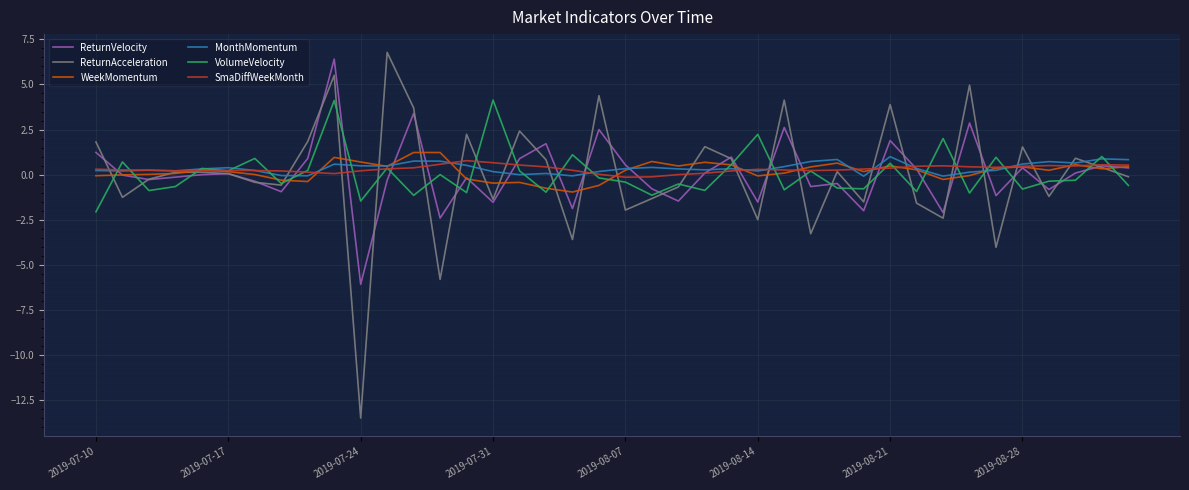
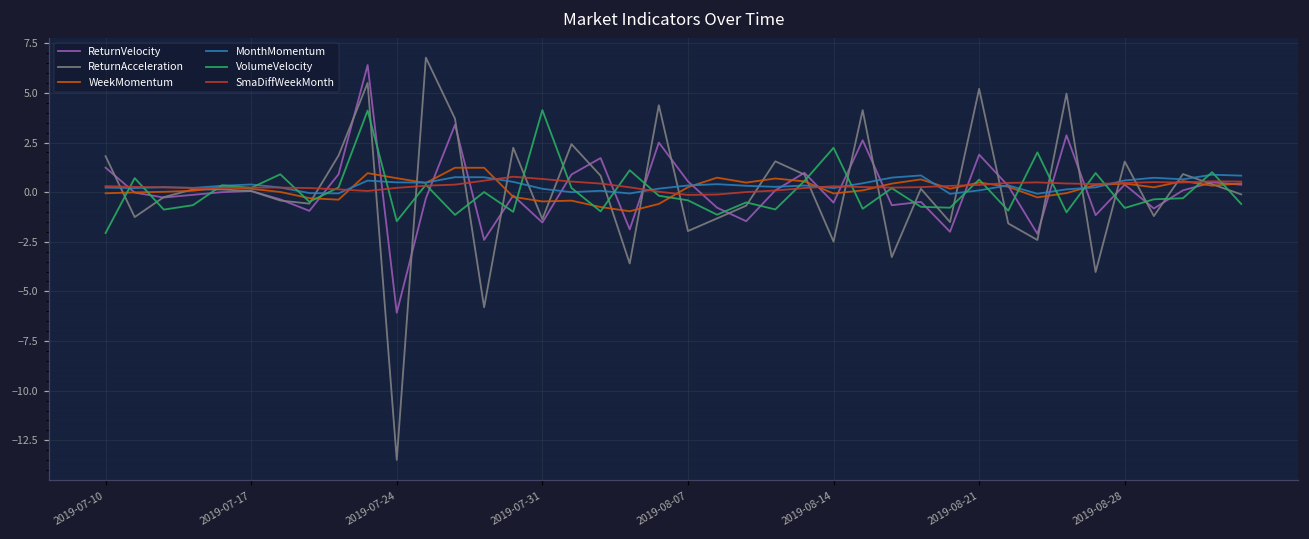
  {
    "ReturnVelocity": {
      "2019-07-10": 1.2,
      "2019-07-24": -6.1,
      "2019-07-31": -1.5,
      "2019-08-07": 0.5,
-     "2019-08-14": -1.5,
+     "2019-08-14": -0.5,
      "2019-08-21": 1.9
    },
    "ReturnAcceleration": {
      "2019-07-10": 1.8,
      "2019-07-24": -13.5,
      "2019-07-31": -1.4,
      "2019-08-07": -2.0,
      "2019-08-14": -2.5,
-     "2019-08-21": 3.9,
+     "2019-08-21": 5.2,
      "2019-08-28": 1.5
    },
    "MonthMomentum": {
      "2019-07-17": 0.4,
      "2019-07-24": 0.5,
      "2019-07-31": 0.2,
-     "2019-08-21": 1.0
+     "2019-08-21": 0.1
    },
    "VolumeVelocity": {
      "2019-07-10": -2.1,
      "2019-07-24": -1.5,
      "2019-07-31": 4.1,
      "2019-08-07": -0.4,
      "2019-08-14": 2.2,
      "2019-08-21": 0.6,
      "2019-08-28": -0.8
    }
  }
